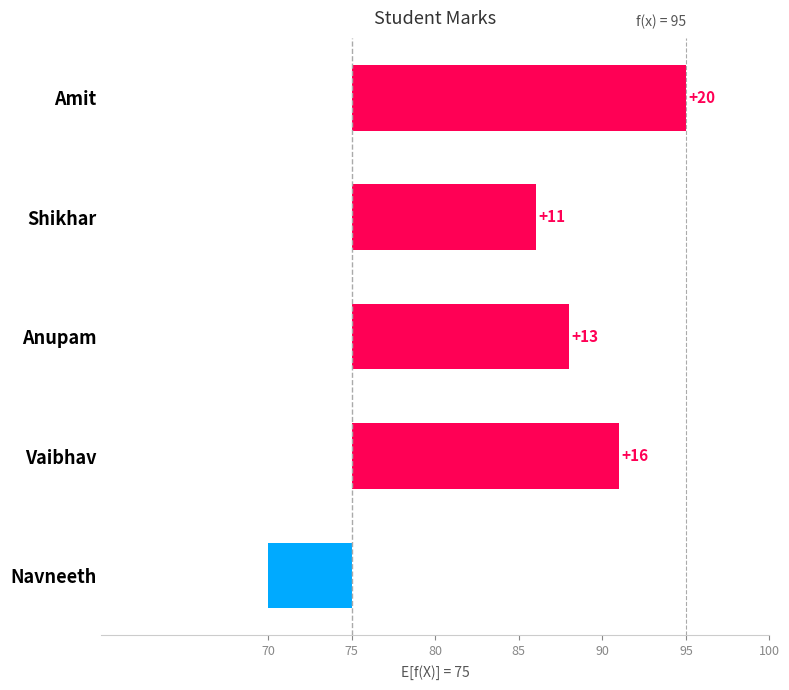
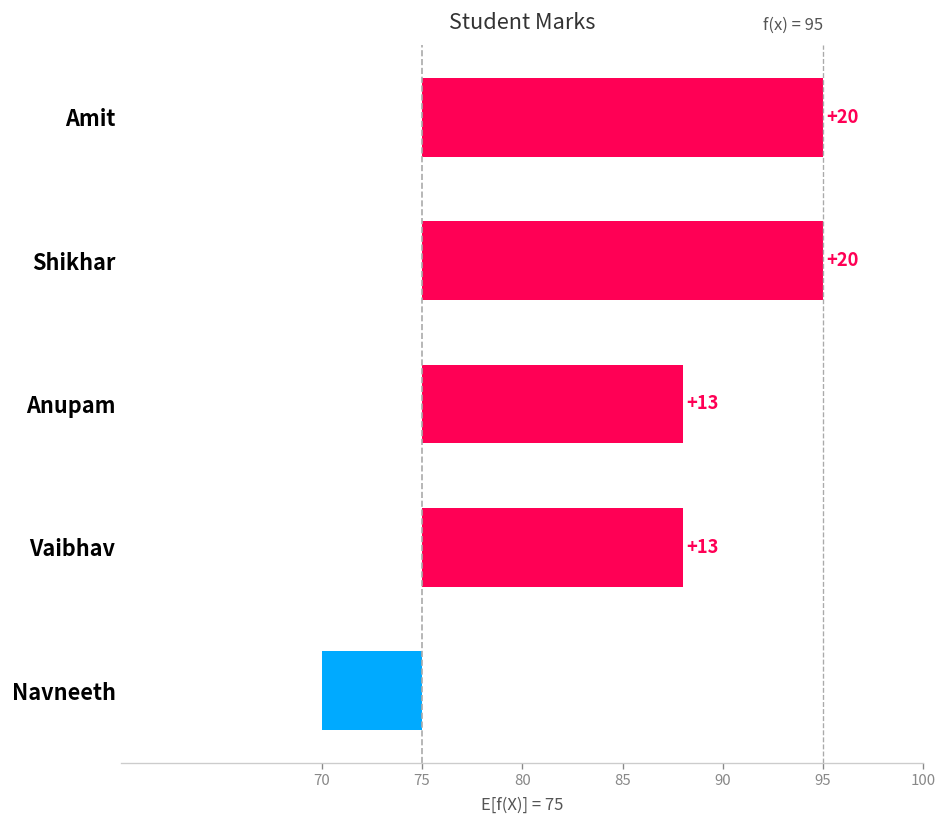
  {
    "Amit": "+20",
-   "Shikhar": "+11",
+   "Shikhar": "+20",
    "Anupam": "+13",
-   "Vaibhav": "+16"
+   "Vaibhav": "+13"
  }
